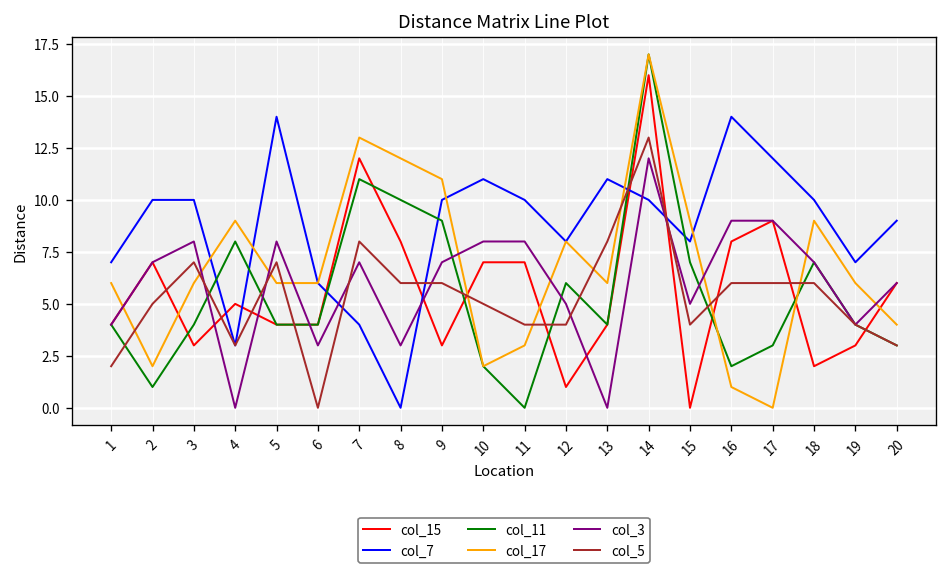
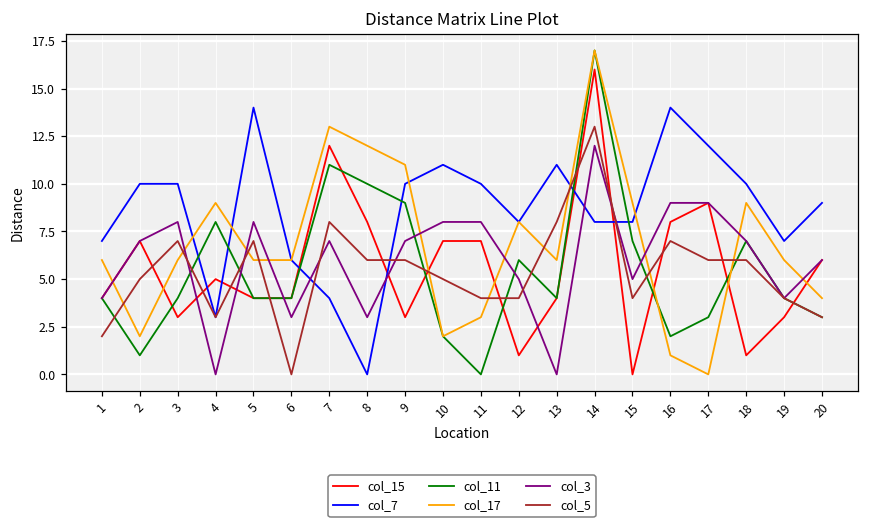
  {
    "col_15": {
      "3": 3,
      "4": 5,
      "7": 12,
      "8": 8,
      "9": 3,
      "10": 7,
      "11": 7,
      "12": 1,
      "14": 16,
      "15": 0,
      "16": 8,
-     "18": 2,
+     "18": 1,
      "19": 3
    },
    "col_7": {
      "1": 7,
      "2": 10,
      "3": 10,
      "5": 14,
      "7": 4,
      "8": 0,
      "9": 10,
      "10": 11,
      "11": 10,
      "13": 11,
-     "14": 10,
+     "14": 8,
      "15": 8,
      "16": 14,
      "17": 12,
      "18": 10,
      "19": 7,
      "20": 9
    },
    "col_11": {
      "2": 1,
      "3": 4,
      "4": 8,
      "7": 11,
      "8": 10,
      "9": 9,
      "11": 0,
      "12": 6,
      "15": 7,
      "16": 2,
      "17": 3
    },
    "col_17": {
      "1": 6,
      "2": 2,
      "3": 6,
      "4": 9,
      "5": 6,
      "7": 13,
      "8": 12,
      "9": 11,
      "11": 3,
      "13": 6,
      "15": 9,
      "16": 1,
      "17": 0,
      "18": 9,
      "19": 6,
      "20": 4
    },
    "col_3": {
      "3": 8,
      "4": 0,
      "5": 8,
      "6": 3,
      "7": 7,
      "8": 3,
      "9": 7,
      "10": 8,
      "11": 8,
      "12": 5,
      "13": 0,
      "14": 12,
      "15": 5,
      "16": 9
    },
    "col_5": {
      "1": 2,
      "2": 5,
      "3": 7,
      "5": 7,
      "6": 0,
      "7": 8,
      "8": 6,
      "9": 6,
      "10": 5,
      "11": 4,
      "12": 4,
      "13": 8,
      "14": 13,
      "15": 4,
-     "16": 6,
+     "16": 7,
      "17": 6,
      "18": 6
    }
  }
